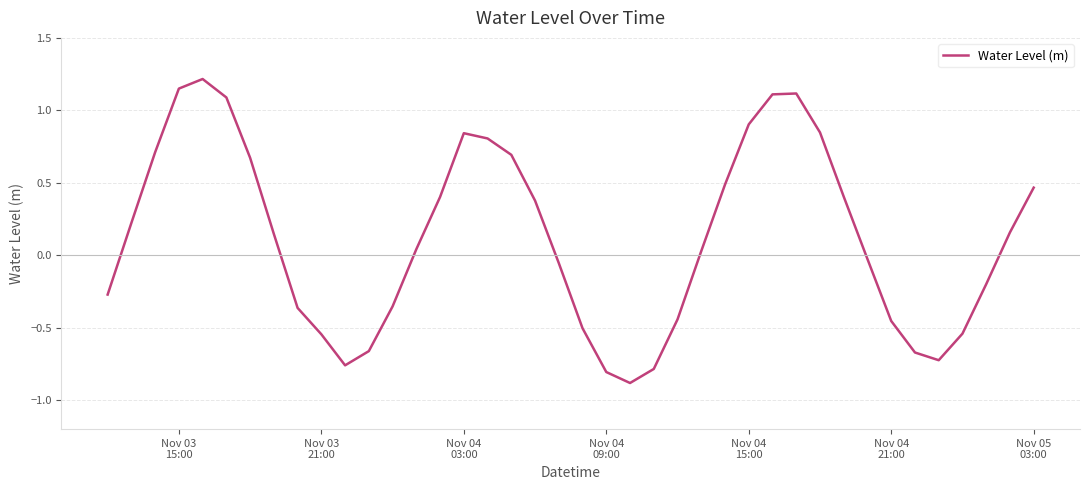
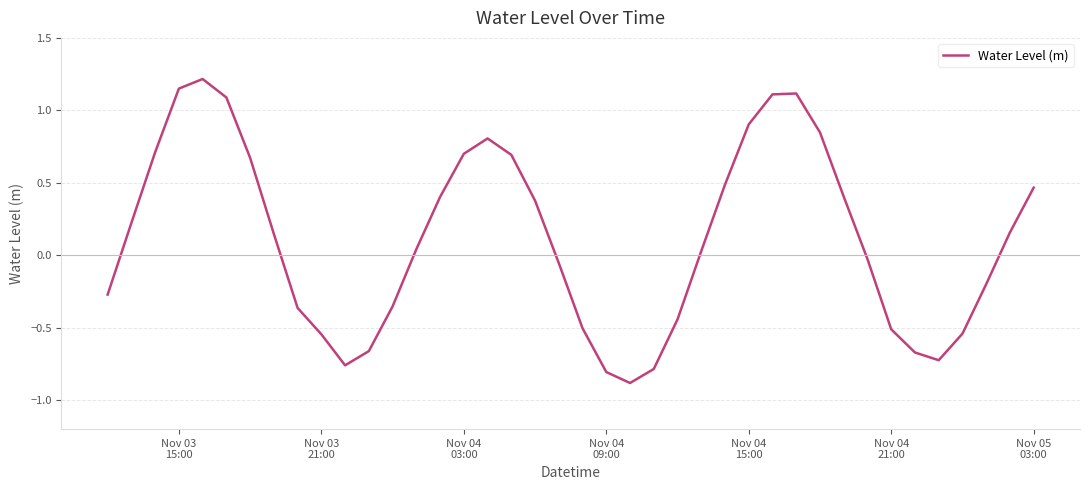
  {
    "Nov 03 15:00": 1.15,
    "Nov 03 21:00": -0.55,
-   "Nov 04 03:00": 0.84,
+   "Nov 04 03:00": 0.70,
    "Nov 04 09:00": -0.81,
    "Nov 04 15:00": 0.90,
-   "Nov 04 21:00": -0.45,
+   "Nov 04 21:00": -0.51,
    "Nov 05 03:00": 0.47
  }
